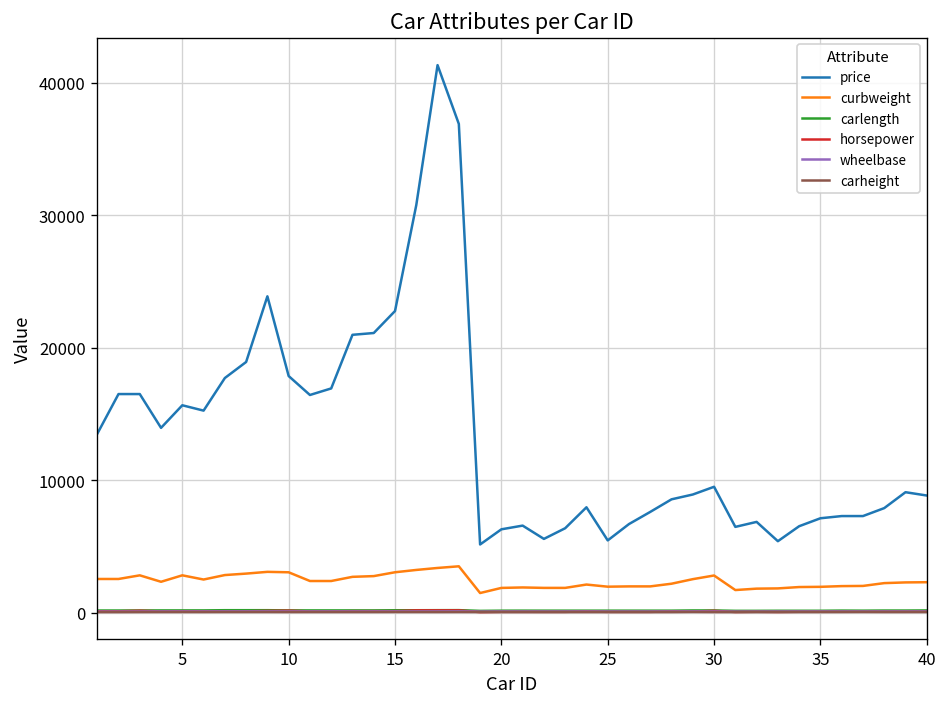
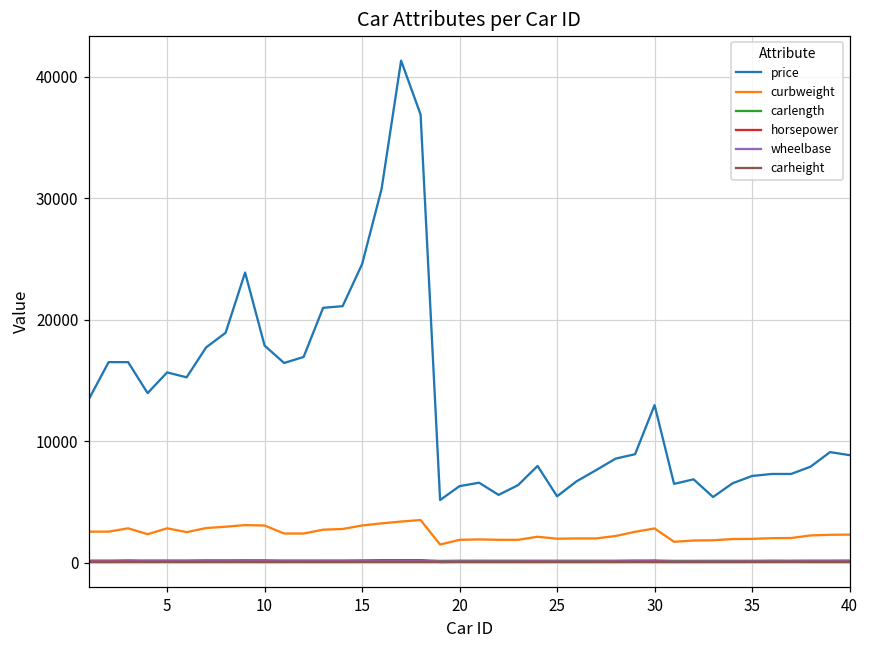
  {
    "price": {
      "5": 15700,
      "10": 17900,
-     "15": 22800,
+     "15": 24600,
      "20": 6300,
      "25": 5500,
-     "30": 9500,
+     "30": 13000,
      "35": 7100,
      "40": 8800
    },
    "curbweight": {
      "5": 2800,
      "10": 3100,
      "15": 3100,
      "20": 1900,
      "25": 2000,
      "30": 2800,
      "35": 2000,
      "40": 2300
    }
  }
